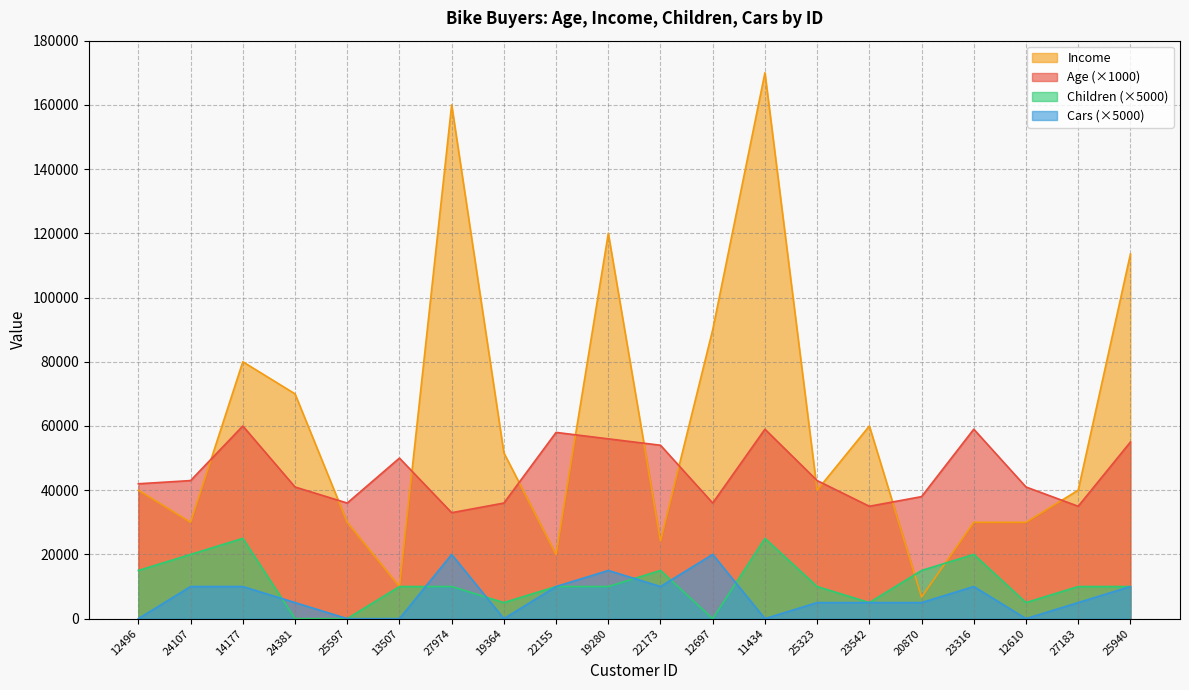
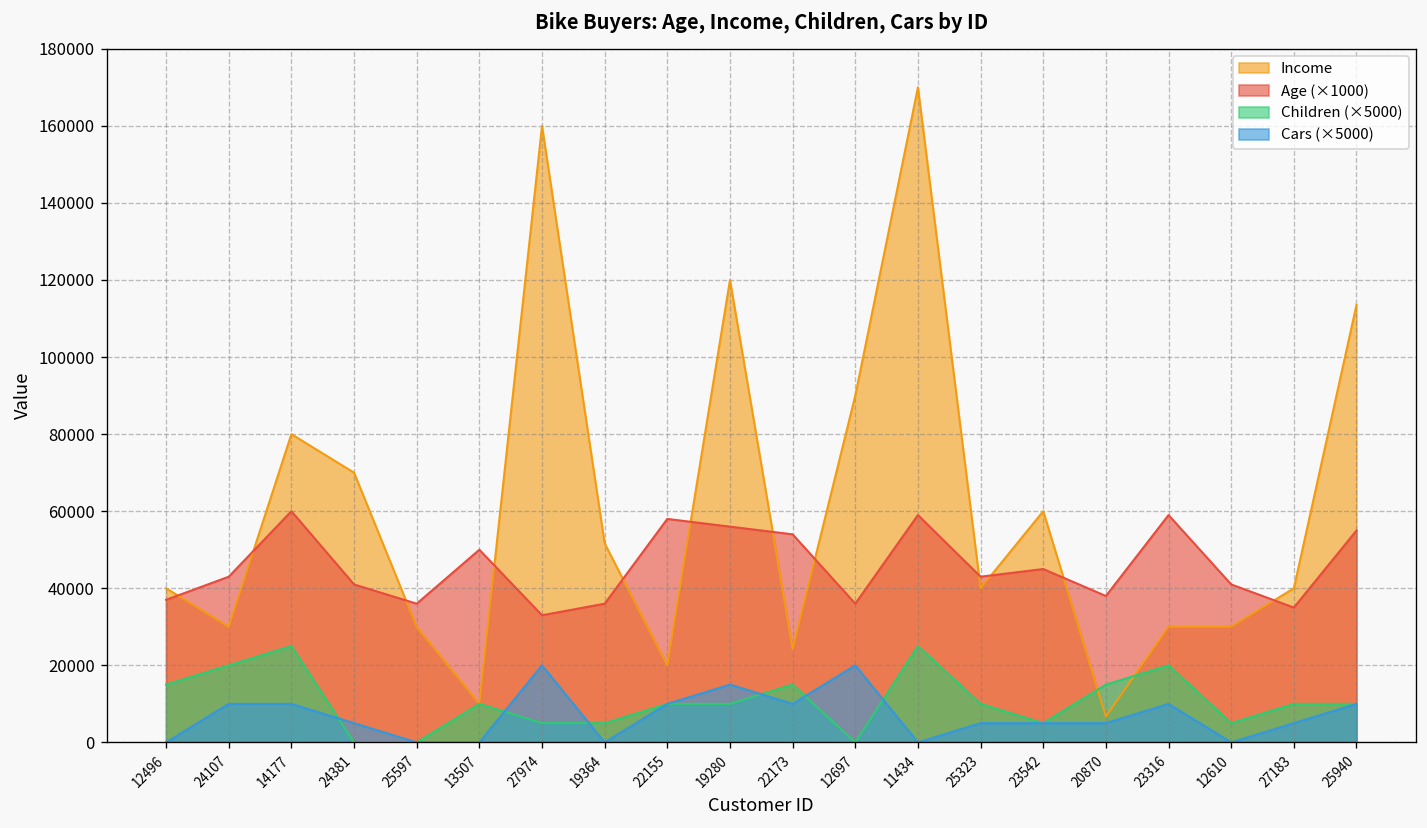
  {
    "Income": {
      "12496": 40000,
      "24107": 30000,
      "14177": 80000,
      "24381": 70000,
      "25597": 30000,
      "27974": 160000,
      "19364": 52000,
      "22155": 20000,
      "19280": 120000,
      "22173": 24000,
      "12697": 90000,
      "11434": 170000,
      "25323": 40000,
      "23542": 60000,
      "20870": 7000,
      "23316": 30000,
      "12610": 30000,
      "27183": 40000,
      "25940": 114000
    },
    "Age (×1000)": {
-     "12496": 42000,
+     "12496": 37000,
      "24107": 43000,
      "14177": 60000,
      "24381": 41000,
      "25597": 36000,
      "13507": 50000,
      "27974": 33000,
      "19364": 36000,
      "22155": 58000,
      "19280": 56000,
      "22173": 54000,
      "12697": 36000,
      "11434": 59000,
      "25323": 43000,
-     "23542": 35000,
+     "23542": 45000,
      "20870": 38000,
      "23316": 59000,
      "12610": 41000,
      "27183": 35000,
      "25940": 55000
    },
    "Children (×5000)": {
      "12496": 15000,
      "24107": 20000,
      "14177": 25000,
      "24381": 0,
-     "27974": 10000,
+     "27974": 5000,
      "19364": 5000,
      "19280": 10000,
      "22173": 15000,
      "12697": 0,
      "11434": 25000,
      "25323": 10000,
      "20870": 15000,
      "23316": 20000,
      "12610": 5000,
      "27183": 10000
    },
    "Cars (×5000)": {
      "12496": 0,
      "24107": 10000,
      "14177": 10000,
      "24381": 5000,
      "13507": 0,
      "27974": 20000,
      "19364": 0,
      "19280": 15000,
      "22173": 10000,
      "12697": 20000,
      "11434": 0,
      "25323": 5000,
      "20870": 5000,
      "23316": 10000,
      "12610": 0,
      "27183": 5000
    }
  }
